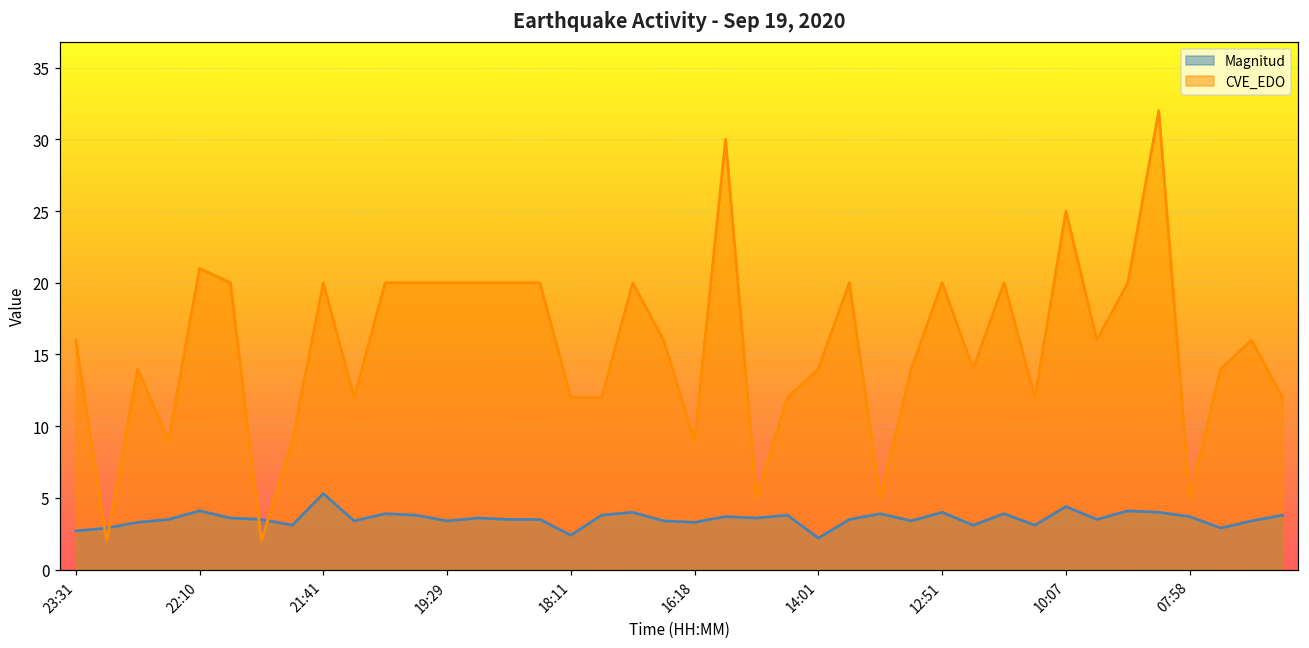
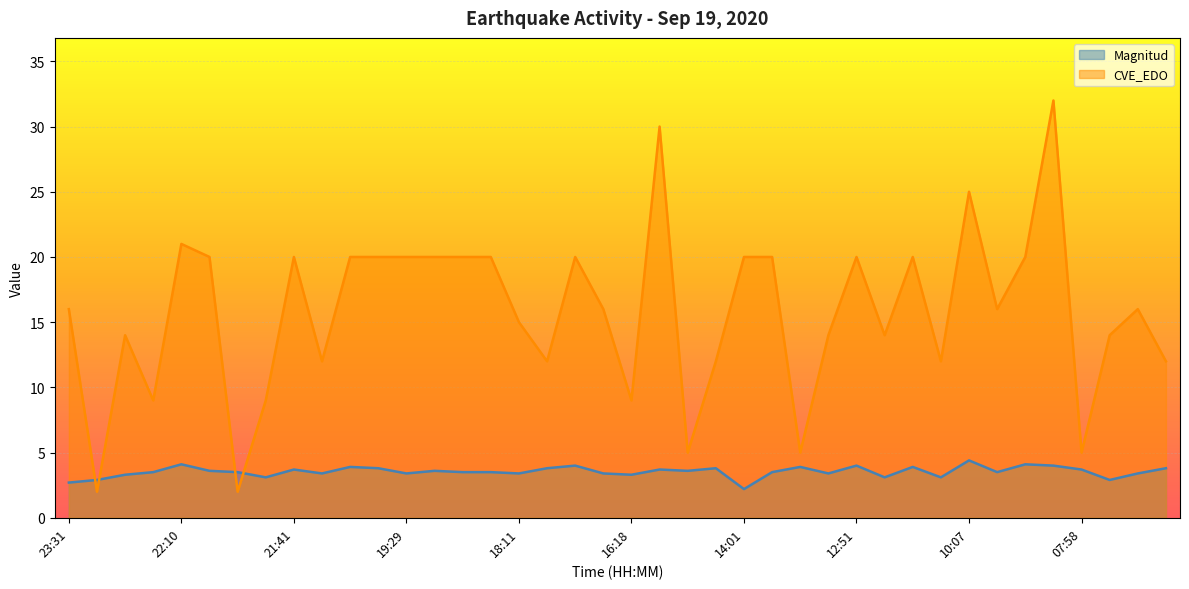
  {
    "Magnitud": {
      "23:31": 2.7,
      "22:10": 4.1,
-     "21:41": 5.3,
+     "21:41": 3.7,
      "19:29": 3.4,
-     "18:11": 2.4,
+     "18:11": 3.4,
      "16:18": 3.3,
      "14:01": 2.2,
      "12:51": 4.0,
      "10:07": 4.4,
      "07:58": 3.7
    },
    "CVE_EDO": {
      "23:31": 16,
      "22:10": 21,
      "21:41": 20,
      "19:29": 20,
-     "18:11": 12,
+     "18:11": 15,
      "16:18": 9,
-     "14:01": 14,
+     "14:01": 20,
      "12:51": 20,
      "10:07": 25,
      "07:58": 5
    }
  }
